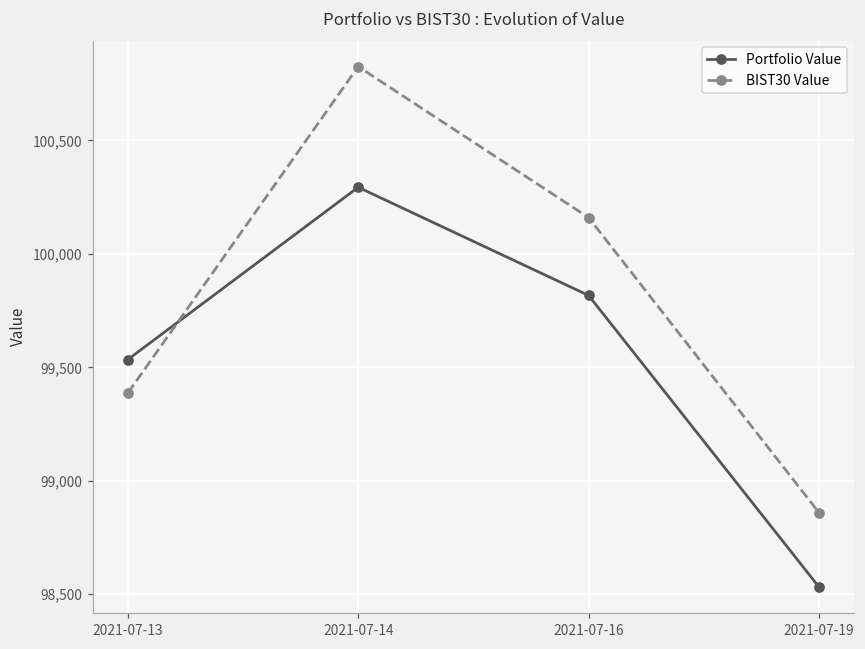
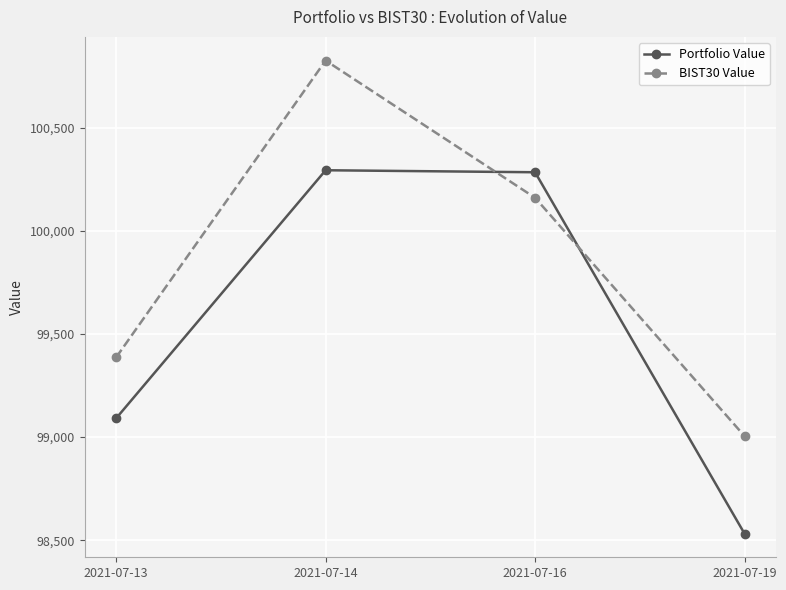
  {
    "Portfolio Value": {
-     "2021-07-13": "99,530",
+     "2021-07-13": "99,090",
      "2021-07-14": "100,290",
-     "2021-07-16": "99,820",
+     "2021-07-16": "100,280",
      "2021-07-19": "98,530"
    },
    "BIST30 Value": {
      "2021-07-13": "99,390",
      "2021-07-14": "100,820",
      "2021-07-16": "100,160",
-     "2021-07-19": "98,860"
+     "2021-07-19": "99,000"
    }
  }
